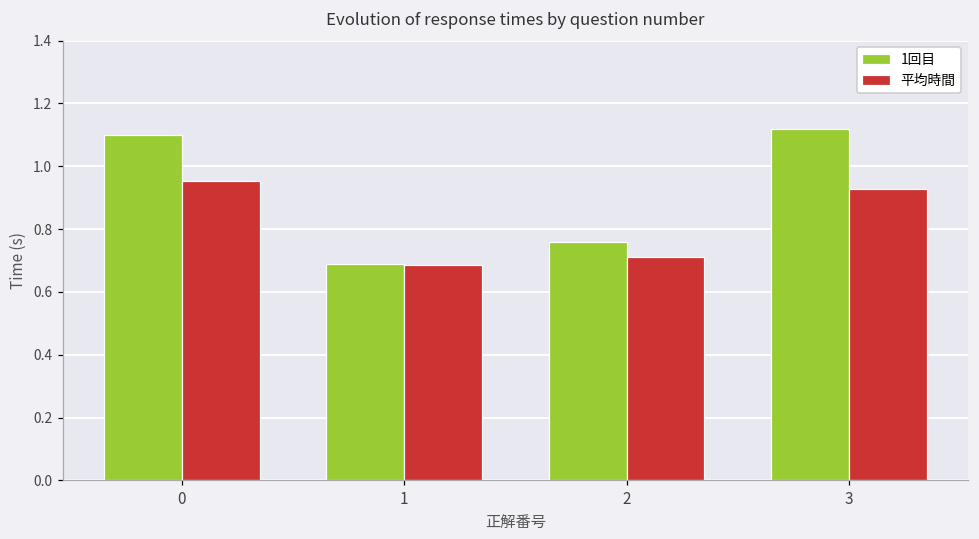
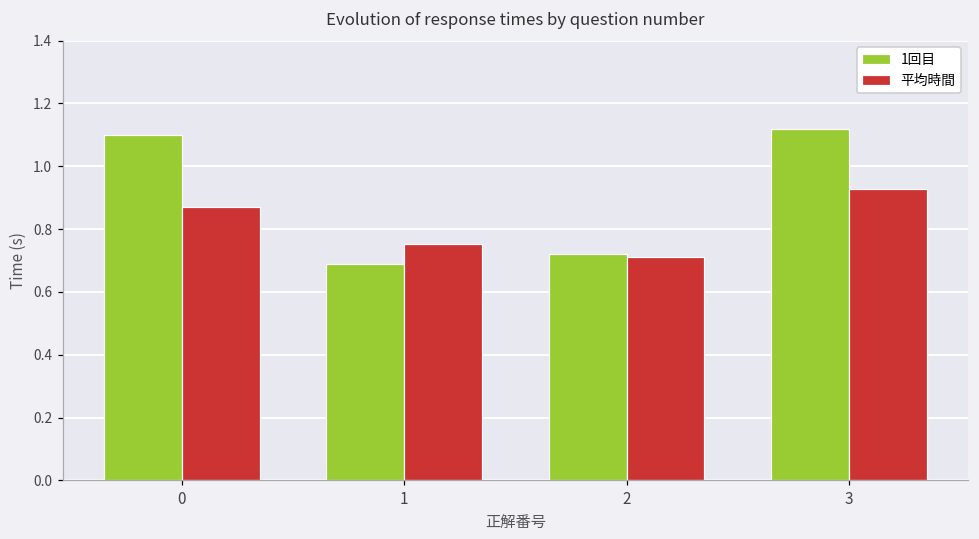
  {
    "1回目": {
      "0": 1.10,
      "1": 0.69,
-     "2": 0.76,
+     "2": 0.72,
      "3": 1.12
    },
    "平均時間": {
-     "0": 0.95,
-     "1": 0.69,
+     "0": 0.87,
+     "1": 0.75,
      "2": 0.71,
      "3": 0.93
    }
  }
